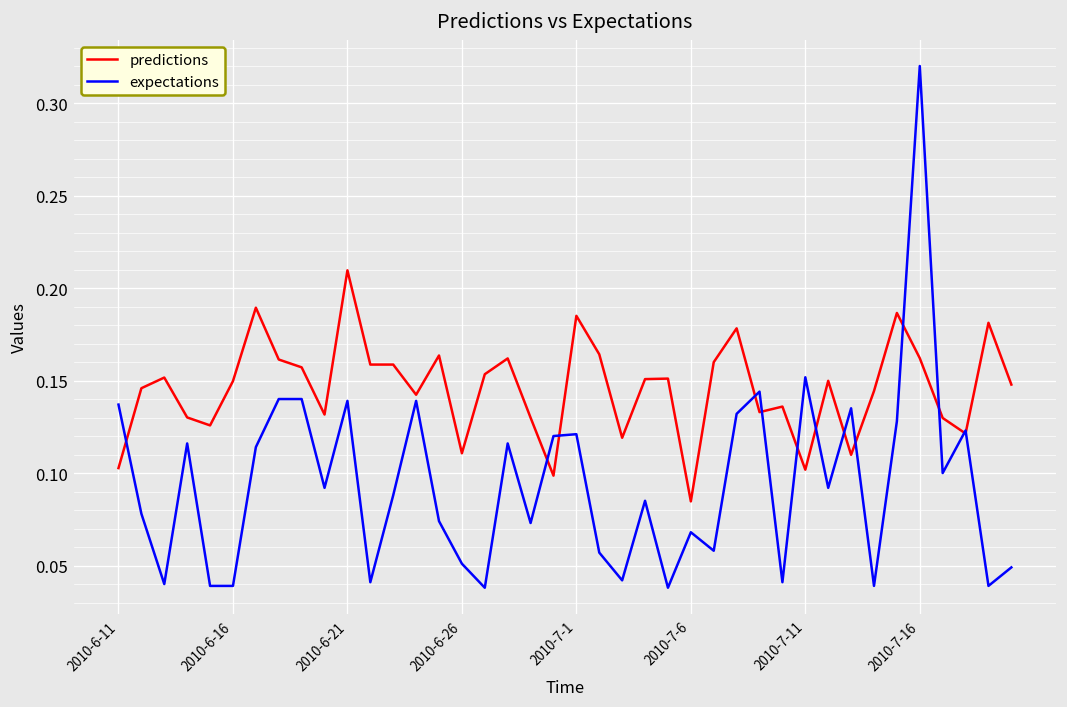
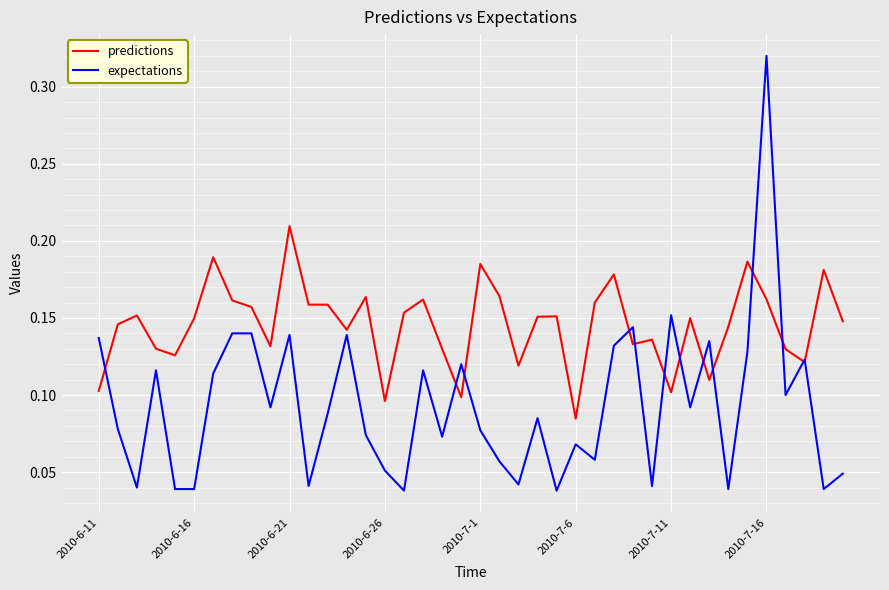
  {
    "predictions": {
      "2010-6-11": 0.103,
      "2010-6-16": 0.150,
      "2010-6-21": 0.210,
-     "2010-6-26": 0.111,
+     "2010-6-26": 0.096,
      "2010-7-1": 0.185,
      "2010-7-6": 0.085,
      "2010-7-11": 0.102,
      "2010-7-16": 0.162
    },
    "expectations": {
      "2010-6-11": 0.137,
      "2010-6-16": 0.039,
      "2010-6-21": 0.139,
      "2010-6-26": 0.051,
-     "2010-7-1": 0.121,
+     "2010-7-1": 0.077,
      "2010-7-6": 0.068,
      "2010-7-11": 0.152,
      "2010-7-16": 0.320
    }
  }
